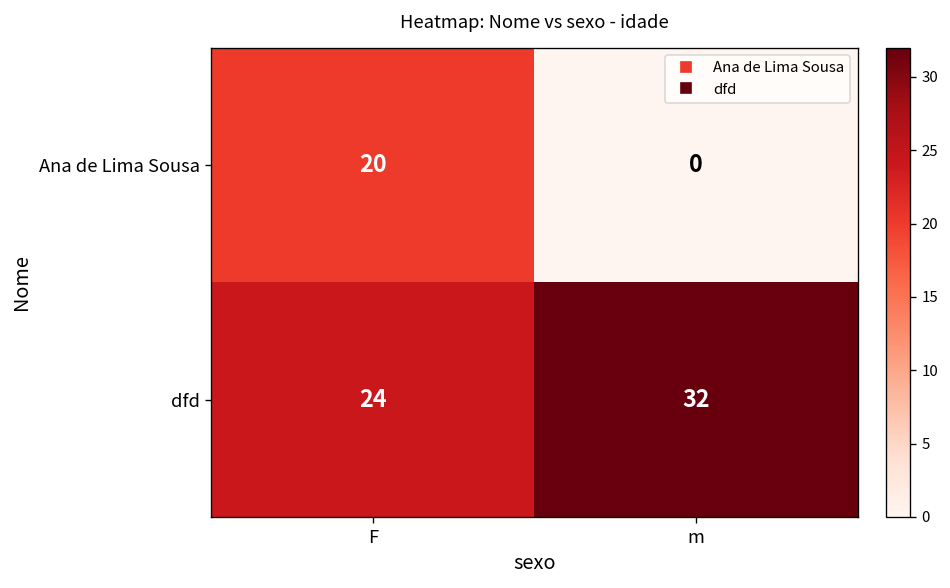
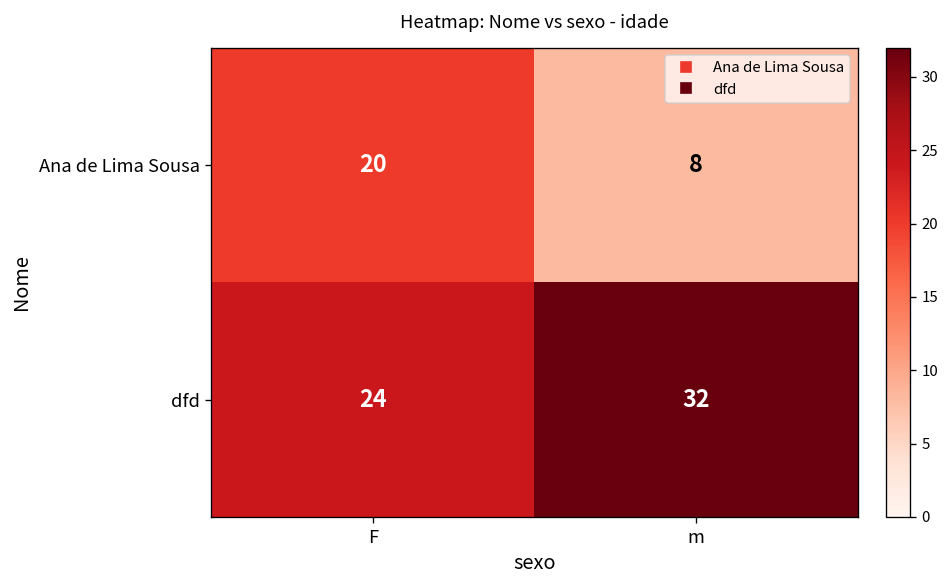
  {
    "Ana de Lima Sousa": {
      "F": 20,
-     "m": 0
+     "m": 8
    },
    "dfd": {
      "F": 24,
      "m": 32
    }
  }
